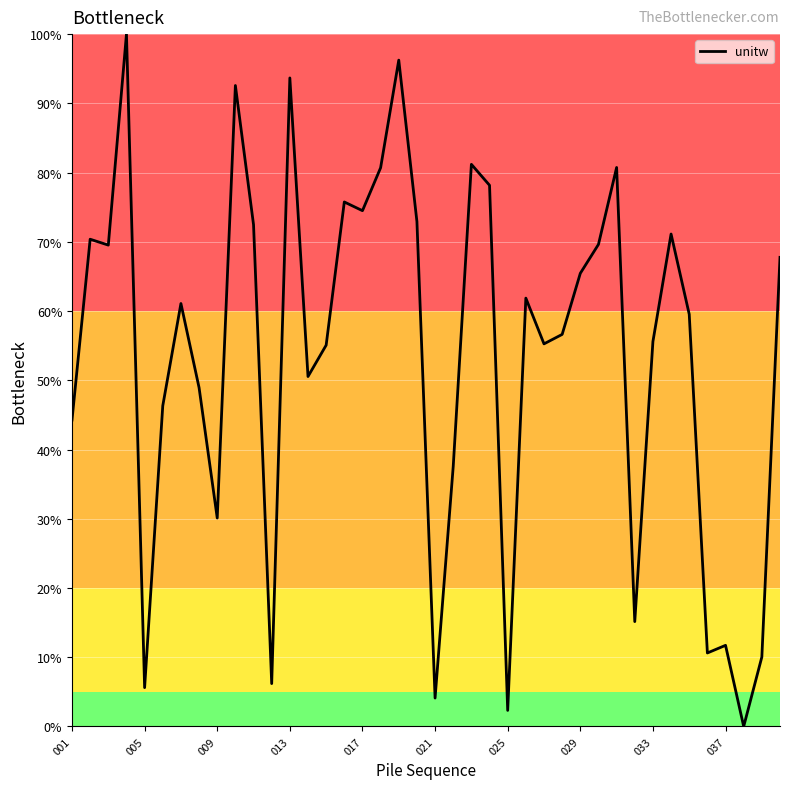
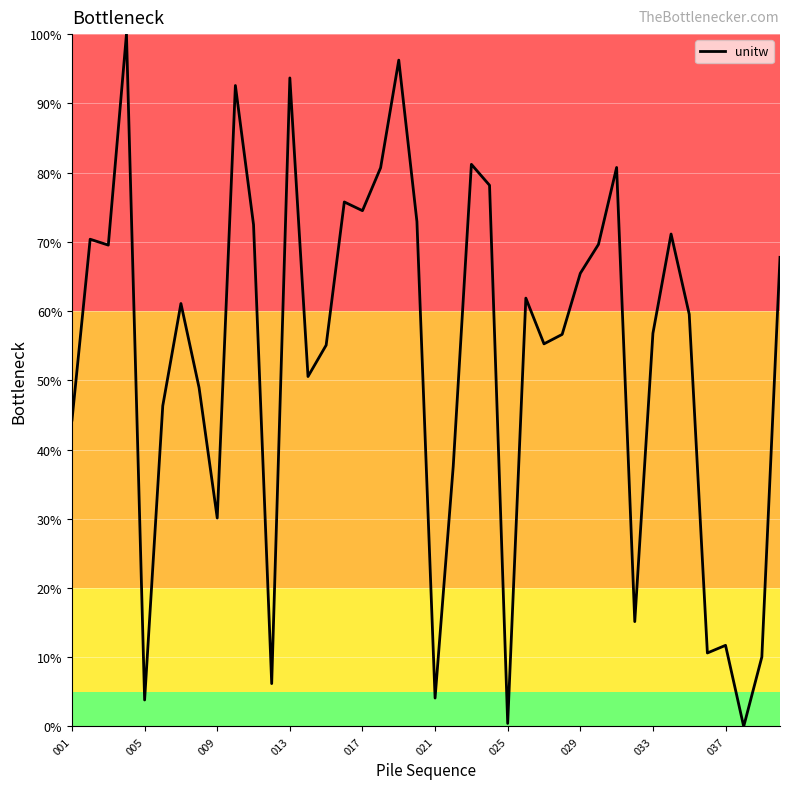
  {
    "001": "44%",
-   "005": "6%",
+   "005": "4%",
    "009": "30%",
    "013": "94%",
    "017": "74%",
    "021": "4%",
-   "025": "2%",
+   "025": "0%",
    "029": "65%",
-   "033": "56%",
+   "033": "57%",
    "037": "12%"
  }
